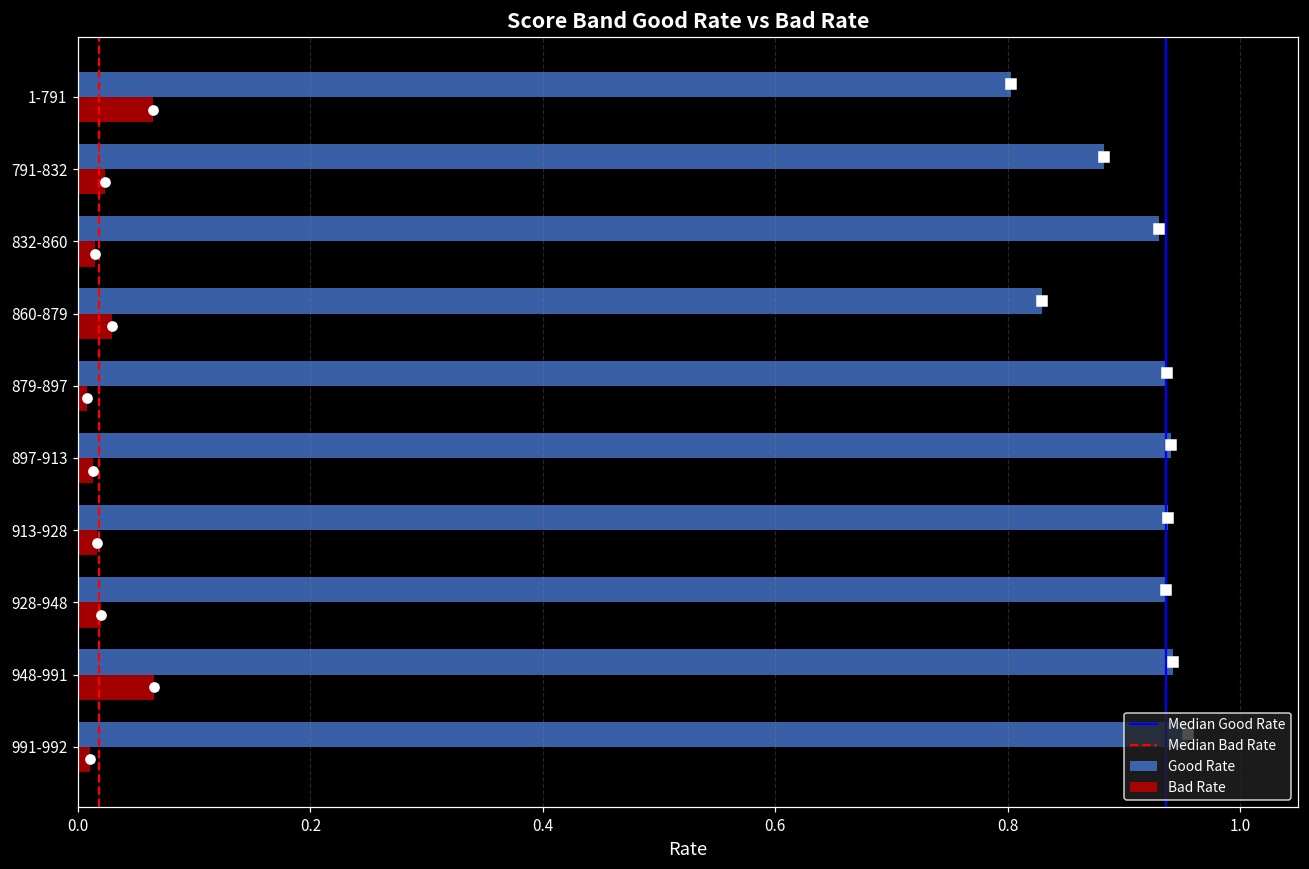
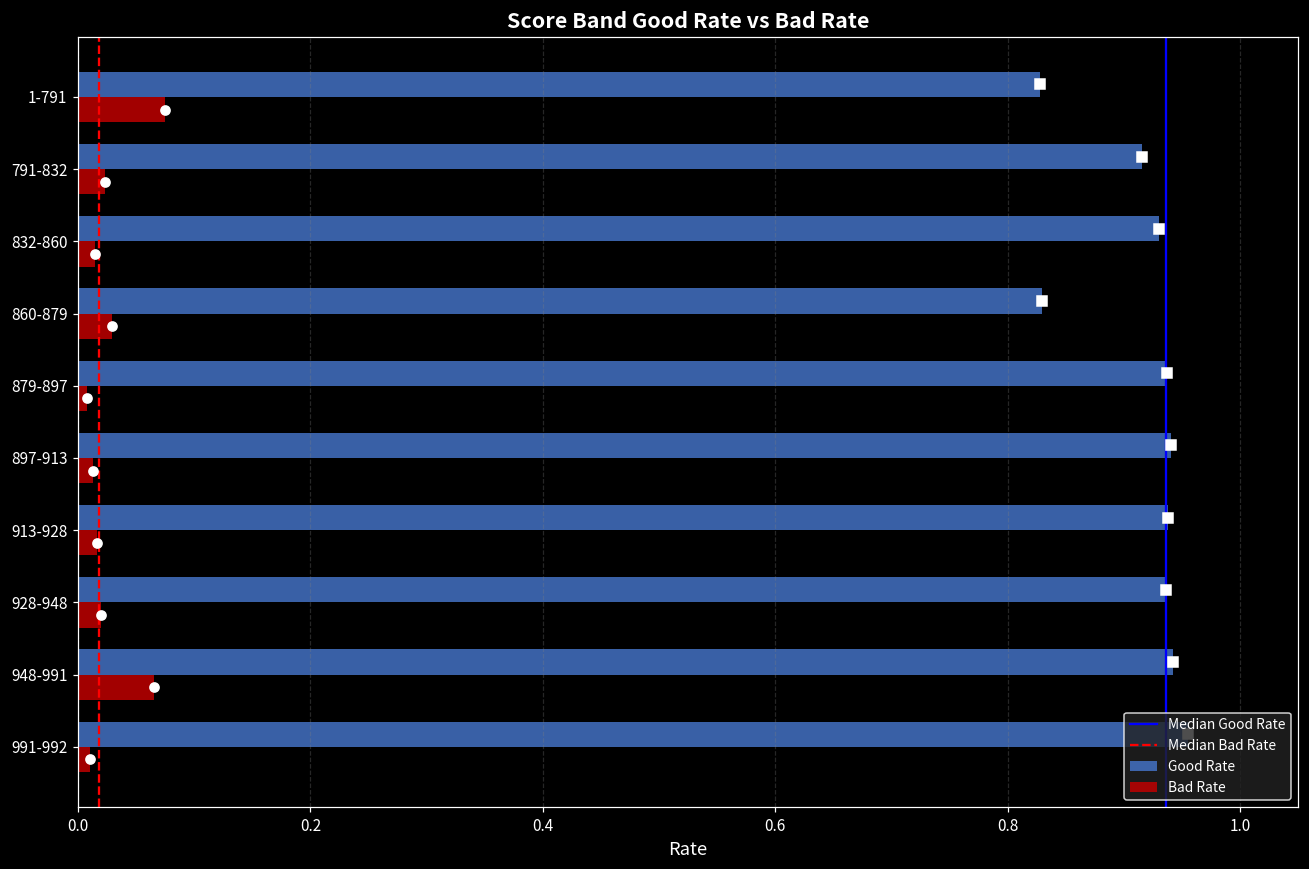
  {
    "Good Rate": {
-     "1-791": 0.803,
-     "791-832": 0.883,
+     "1-791": 0.828,
+     "791-832": 0.916,
      "832-860": 0.930,
      "860-879": 0.830,
      "879-897": 0.937,
      "897-913": 0.941,
      "913-928": 0.938,
      "928-948": 0.936,
      "948-991": 0.943
    },
    "Bad Rate": {
-     "1-791": 0.065,
+     "1-791": 0.075,
      "791-832": 0.023,
      "832-860": 0.015,
      "860-879": 0.029,
      "879-897": 0.008,
      "897-913": 0.013,
      "913-928": 0.016,
      "928-948": 0.020,
      "948-991": 0.066,
      "991-992": 0.010
    }
  }
